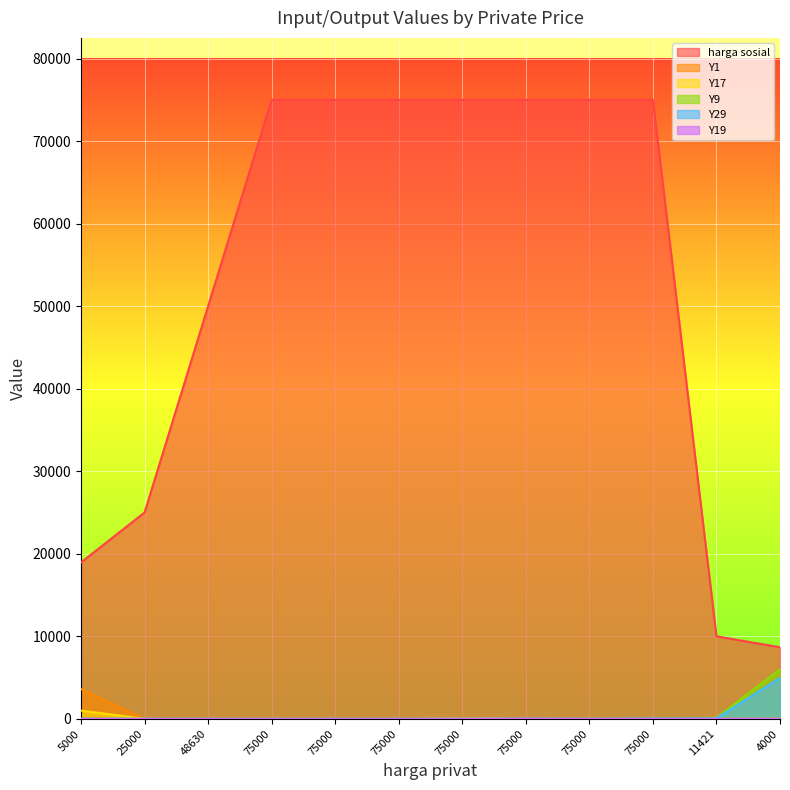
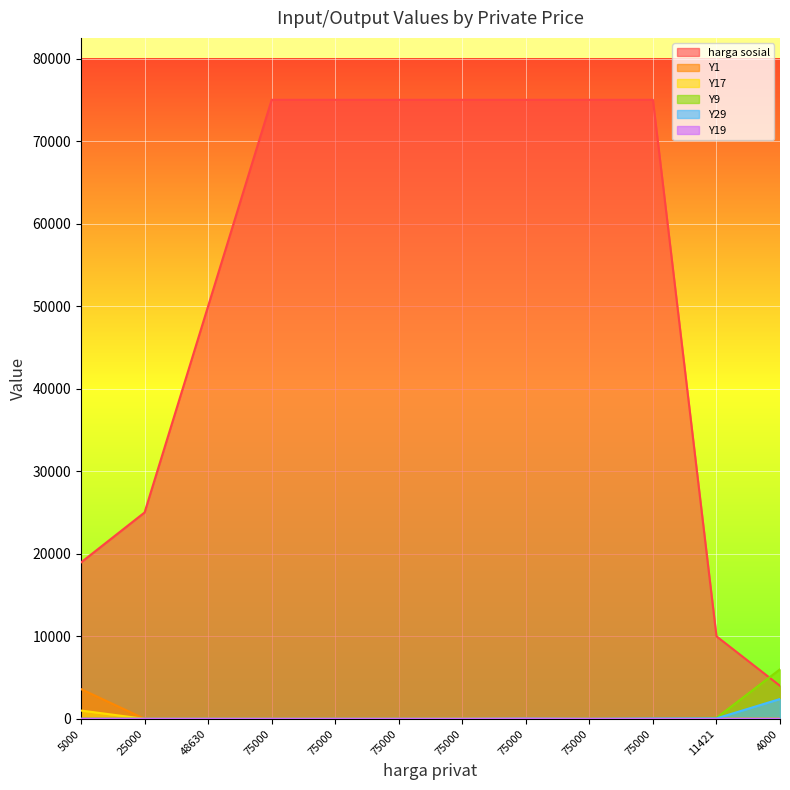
  {
    "harga sosial": {
      "5000": 19000,
      "25000": 25000,
      "48630": 50000,
      "11421": 10000,
-     "4000": 9000
+     "4000": 4000
    },
    "Y1": {
      "5000": 4000
    },
    "Y17": {
      "5000": 1000
    },
    "Y9": {
      "4000": 6000
    },
    "Y29": {
-     "4000": 5000
+     "4000": 2000
    }
  }
